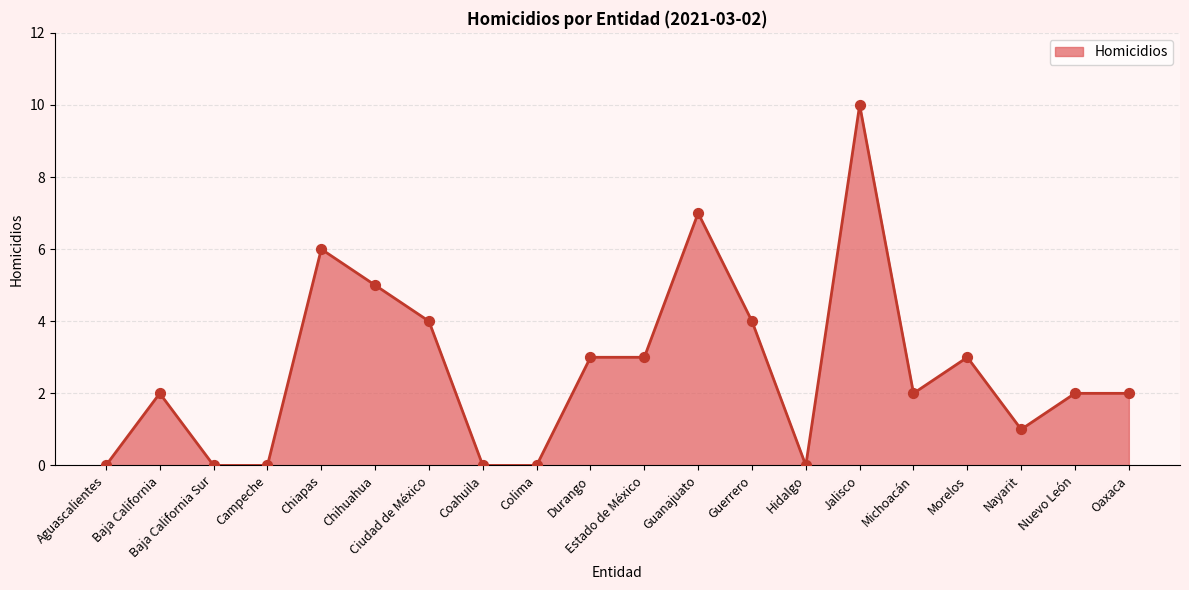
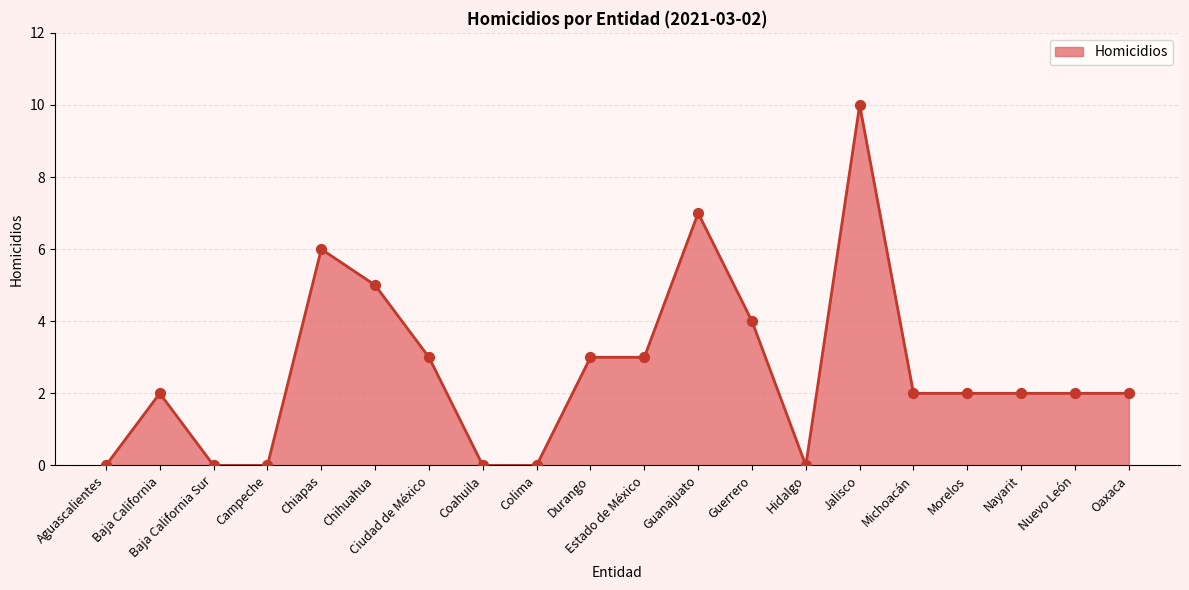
  {
    "Aguascalientes": 0,
    "Baja California": 2,
    "Baja California Sur": 0,
    "Campeche": 0,
    "Chiapas": 6,
    "Chihuahua": 5,
-   "Ciudad de México": 4,
+   "Ciudad de México": 3,
    "Coahuila": 0,
    "Colima": 0,
    "Durango": 3,
    "Estado de México": 3,
    "Guanajuato": 7,
    "Guerrero": 4,
    "Hidalgo": 0,
    "Jalisco": 10,
    "Michoacán": 2,
-   "Morelos": 3,
-   "Nayarit": 1,
+   "Morelos": 2,
+   "Nayarit": 2,
    "Nuevo León": 2,
    "Oaxaca": 2
  }
